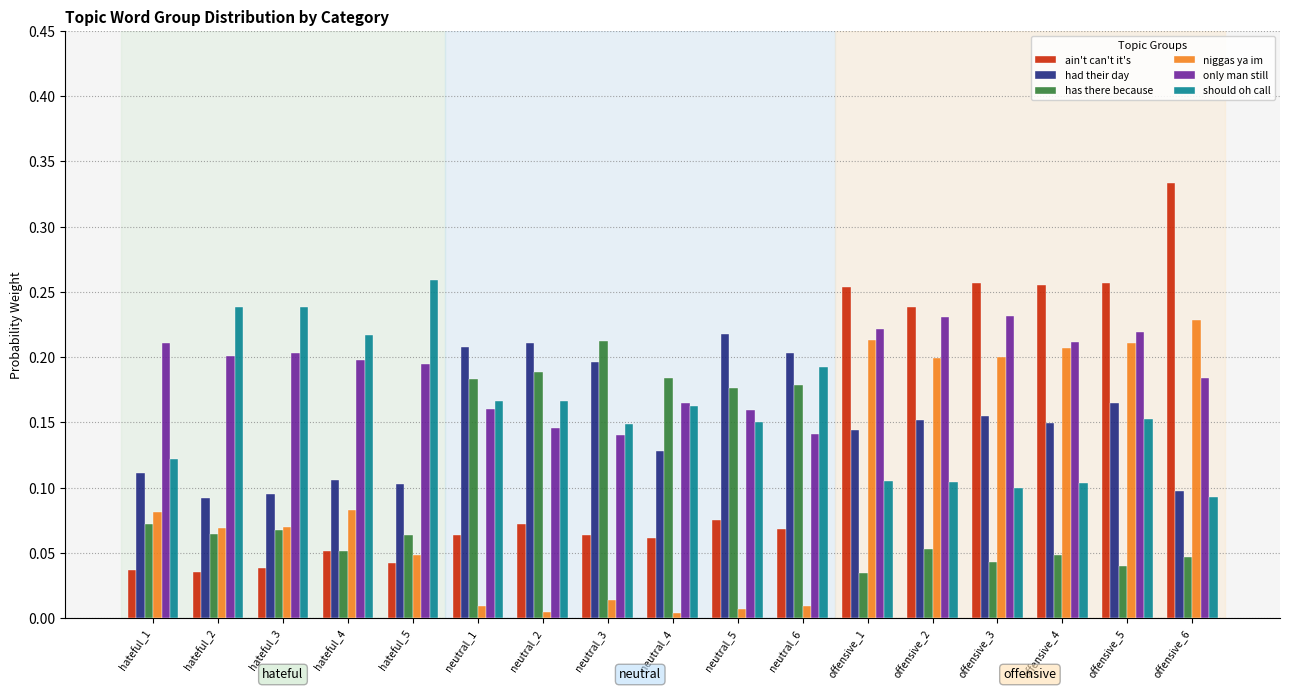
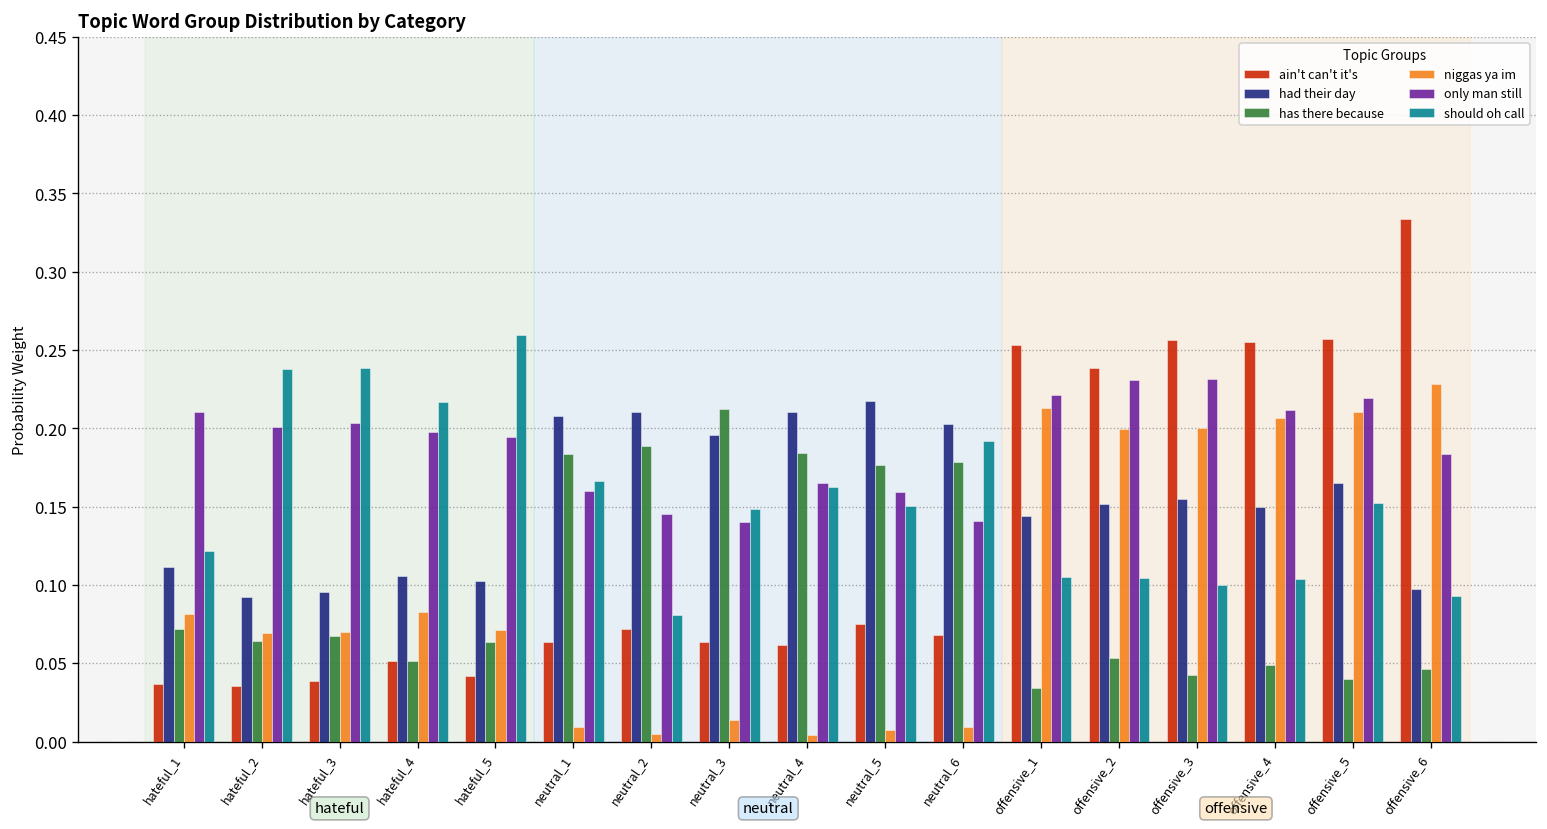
  {
    "ain't can't it's": {
      "hateful_1": 0.037,
      "hateful_2": 0.035,
      "hateful_3": 0.038,
      "hateful_4": 0.051,
      "hateful_5": 0.042,
      "neutral_1": 0.064,
      "neutral_2": 0.072,
      "neutral_3": 0.064,
      "neutral_4": 0.062,
      "neutral_5": 0.075,
      "neutral_6": 0.068,
      "offensive_1": 0.253,
      "offensive_2": 0.238,
      "offensive_3": 0.257,
      "offensive_4": 0.255,
      "offensive_5": 0.257,
      "offensive_6": 0.334
    },
    "had their day": {
      "hateful_1": 0.111,
      "hateful_2": 0.092,
      "hateful_3": 0.095,
      "hateful_4": 0.106,
      "hateful_5": 0.103,
      "neutral_1": 0.208,
      "neutral_2": 0.211,
      "neutral_3": 0.196,
-     "neutral_4": 0.128,
+     "neutral_4": 0.210,
      "neutral_5": 0.218,
      "neutral_6": 0.203,
      "offensive_1": 0.144,
      "offensive_2": 0.152,
      "offensive_3": 0.155,
      "offensive_4": 0.150,
      "offensive_5": 0.165,
      "offensive_6": 0.097
    },
    "has there because": {
      "hateful_1": 0.072,
      "hateful_2": 0.064,
      "hateful_3": 0.067,
      "hateful_4": 0.051,
      "hateful_5": 0.064,
      "neutral_1": 0.184,
      "neutral_2": 0.189,
      "neutral_3": 0.212,
      "neutral_4": 0.184,
      "neutral_5": 0.176,
      "neutral_6": 0.178,
      "offensive_1": 0.034,
      "offensive_2": 0.053,
      "offensive_3": 0.043,
      "offensive_4": 0.049,
      "offensive_5": 0.040,
      "offensive_6": 0.046
    },
    "niggas ya im": {
      "hateful_1": 0.081,
      "hateful_2": 0.069,
      "hateful_3": 0.070,
      "hateful_4": 0.083,
-     "hateful_5": 0.049,
+     "hateful_5": 0.071,
      "neutral_1": 0.010,
      "neutral_2": 0.005,
      "neutral_3": 0.014,
      "neutral_4": 0.004,
      "neutral_5": 0.007,
      "neutral_6": 0.009,
      "offensive_1": 0.213,
      "offensive_2": 0.199,
      "offensive_3": 0.200,
      "offensive_4": 0.207,
      "offensive_5": 0.211,
      "offensive_6": 0.229
    },
    "only man still": {
      "hateful_1": 0.211,
      "hateful_2": 0.201,
      "hateful_3": 0.203,
      "hateful_4": 0.197,
      "hateful_5": 0.195,
      "neutral_1": 0.160,
      "neutral_2": 0.146,
      "neutral_3": 0.140,
      "neutral_4": 0.165,
      "neutral_5": 0.159,
      "neutral_6": 0.141,
      "offensive_1": 0.222,
      "offensive_2": 0.231,
      "offensive_3": 0.232,
      "offensive_4": 0.212,
      "offensive_5": 0.219,
      "offensive_6": 0.184
    },
    "should oh call": {
      "hateful_1": 0.122,
      "hateful_2": 0.238,
      "hateful_3": 0.239,
      "hateful_4": 0.217,
      "hateful_5": 0.259,
      "neutral_1": 0.166,
-     "neutral_2": 0.167,
+     "neutral_2": 0.081,
      "neutral_3": 0.149,
      "neutral_4": 0.162,
      "neutral_5": 0.150,
      "neutral_6": 0.192,
      "offensive_1": 0.105,
      "offensive_2": 0.104,
      "offensive_3": 0.100,
      "offensive_4": 0.104,
      "offensive_5": 0.152,
      "offensive_6": 0.093
    }
  }
